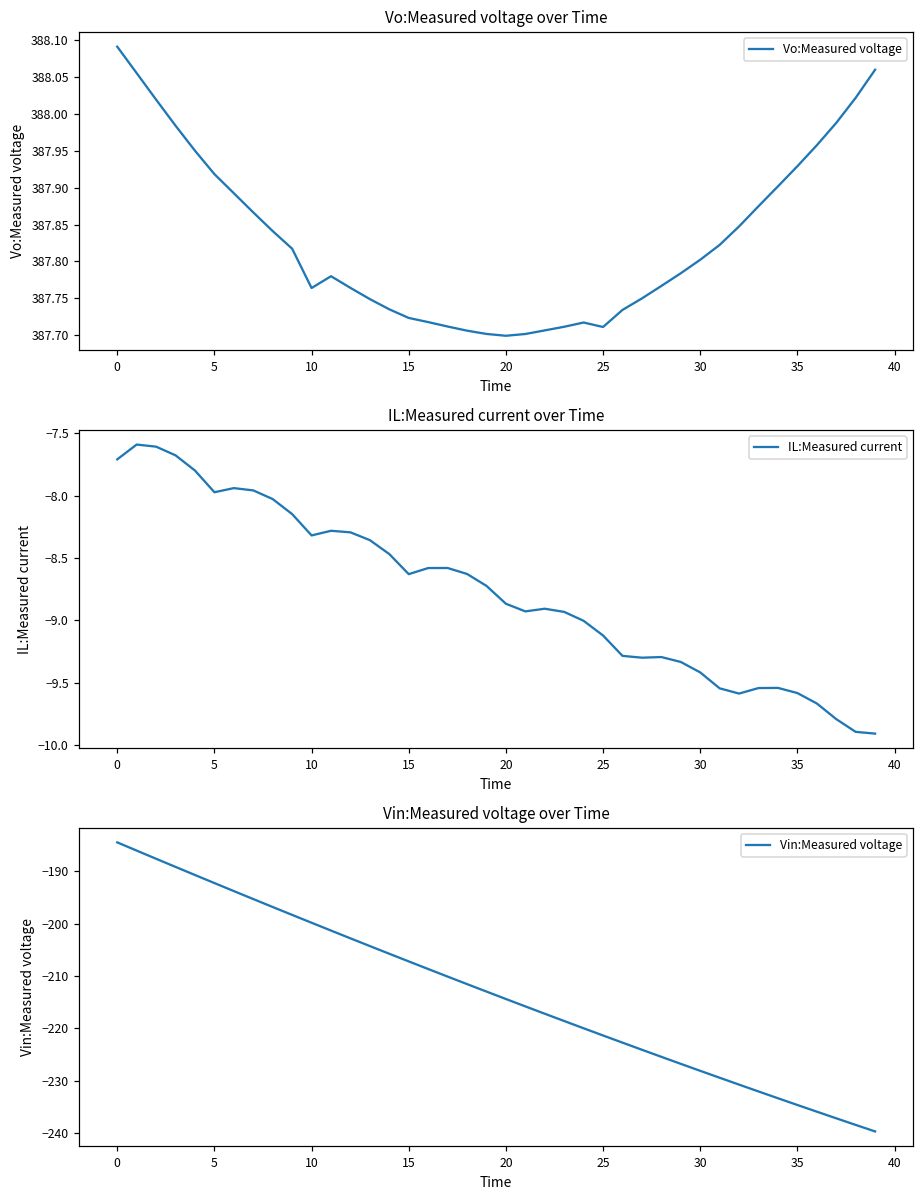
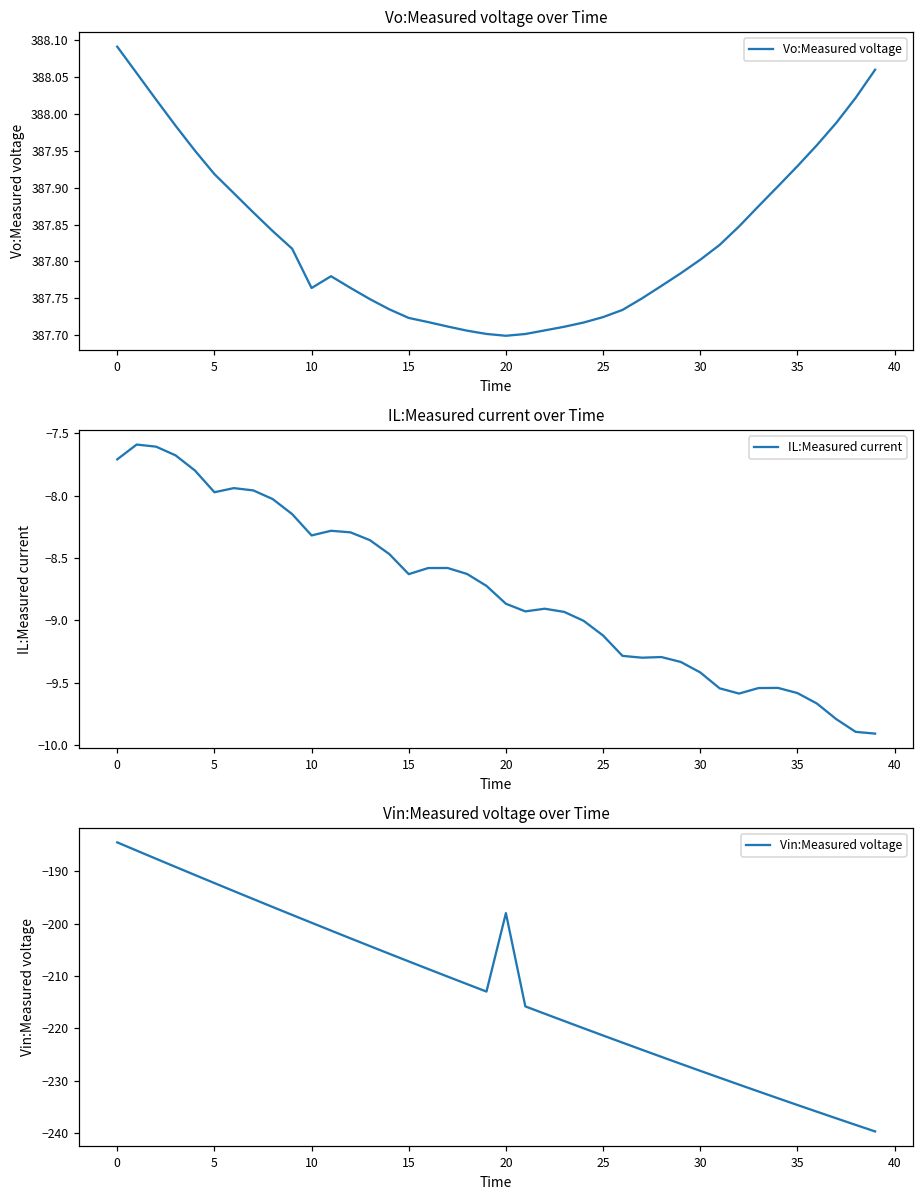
  {
    "Vo:Measured voltage over Time": {
      "0": 388.09,
      "5": 387.92,
      "10": 387.76,
      "15": 387.72,
      "20": 387.70,
-     "25": 387.71,
+     "25": 387.72,
      "30": 387.80,
      "35": 387.93
    },
    "IL:Measured current over Time": {
      "0": -7.71,
      "5": -7.97,
      "10": -8.32,
      "15": -8.63,
      "20": -8.87,
      "25": -9.12,
      "30": -9.42,
      "35": -9.58
    },
    "Vin:Measured voltage over Time": {
      "0": -184,
      "5": -192,
      "10": -200,
      "15": -207,
-     "20": -214,
+     "20": -198,
      "25": -221,
      "30": -228,
      "35": -235
    }
  }
